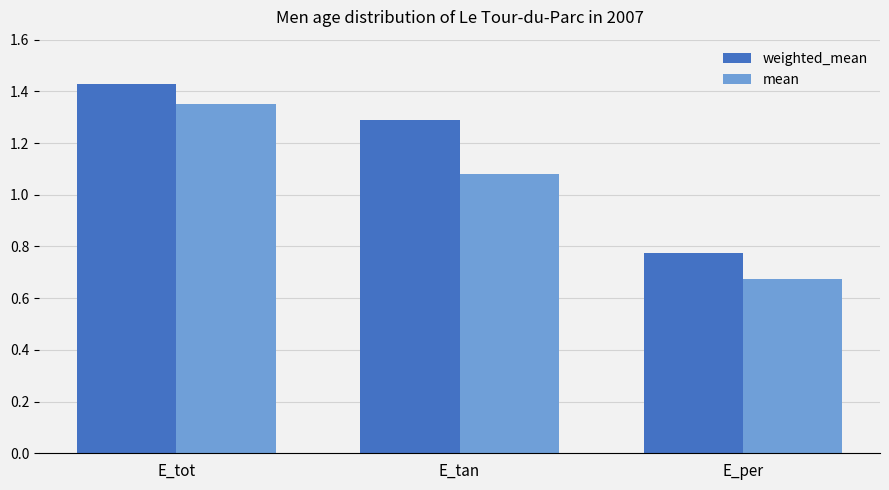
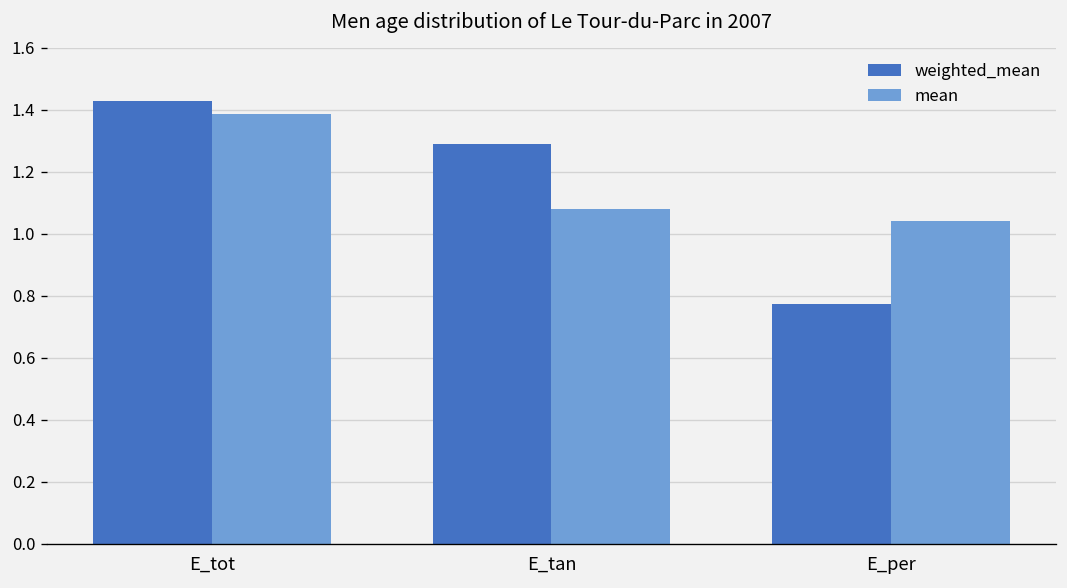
  {
    "weighted_mean": {
      "E_tot": 1.43,
      "E_tan": 1.29,
      "E_per": 0.77
    },
    "mean": {
-     "E_tot": 1.35,
+     "E_tot": 1.39,
      "E_tan": 1.08,
-     "E_per": 0.67
+     "E_per": 1.04
    }
  }
